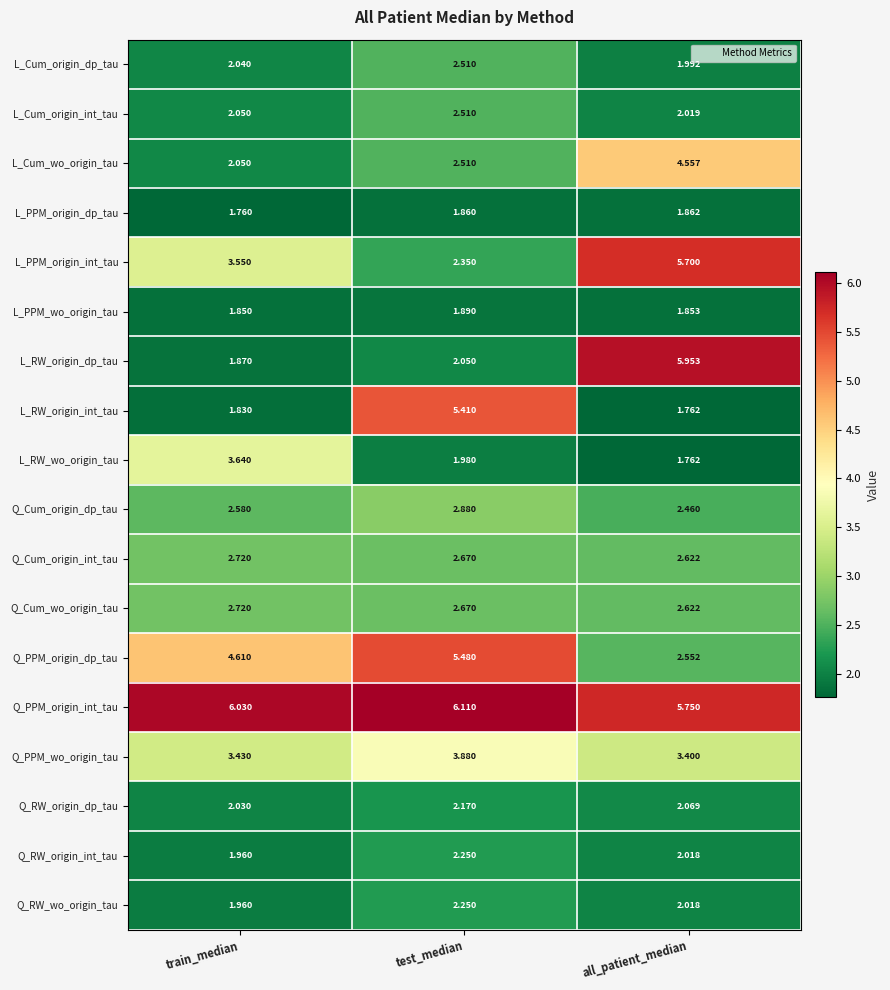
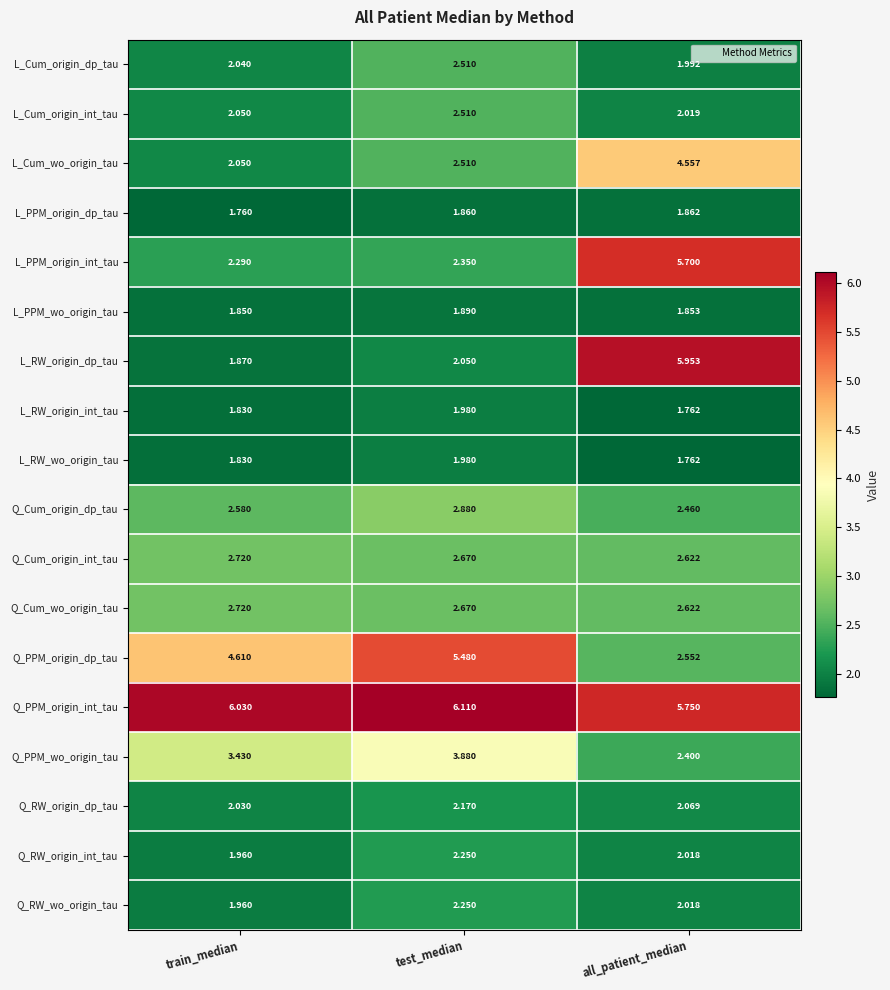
  {
    "L_Cum_origin_dp_tau": {
      "train_median": 2.040,
      "test_median": 2.510
    },
    "L_Cum_origin_int_tau": {
      "train_median": 2.050,
      "test_median": 2.510,
      "all_patient_median": 2.019
    },
    "L_Cum_wo_origin_tau": {
      "train_median": 2.050,
      "test_median": 2.510,
      "all_patient_median": 4.557
    },
    "L_PPM_origin_dp_tau": {
      "train_median": 1.760,
      "test_median": 1.860,
      "all_patient_median": 1.862
    },
    "L_PPM_origin_int_tau": {
-     "train_median": 3.550,
+     "train_median": 2.290,
      "test_median": 2.350,
      "all_patient_median": 5.700
    },
    "L_PPM_wo_origin_tau": {
      "train_median": 1.850,
      "test_median": 1.890,
      "all_patient_median": 1.853
    },
    "L_RW_origin_dp_tau": {
      "train_median": 1.870,
      "test_median": 2.050,
      "all_patient_median": 5.953
    },
    "L_RW_origin_int_tau": {
      "train_median": 1.830,
-     "test_median": 5.410,
+     "test_median": 1.980,
      "all_patient_median": 1.762
    },
    "L_RW_wo_origin_tau": {
-     "train_median": 3.640,
+     "train_median": 1.830,
      "test_median": 1.980,
      "all_patient_median": 1.762
    },
    "Q_Cum_origin_dp_tau": {
      "train_median": 2.580,
      "test_median": 2.880,
      "all_patient_median": 2.460
    },
    "Q_Cum_origin_int_tau": {
      "train_median": 2.720,
      "test_median": 2.670,
      "all_patient_median": 2.622
    },
    "Q_Cum_wo_origin_tau": {
      "train_median": 2.720,
      "test_median": 2.670,
      "all_patient_median": 2.622
    },
    "Q_PPM_origin_dp_tau": {
      "train_median": 4.610,
      "test_median": 5.480,
      "all_patient_median": 2.552
    },
    "Q_PPM_origin_int_tau": {
      "train_median": 6.030,
      "test_median": 6.110,
      "all_patient_median": 5.750
    },
    "Q_PPM_wo_origin_tau": {
      "train_median": 3.430,
      "test_median": 3.880,
-     "all_patient_median": 3.400
+     "all_patient_median": 2.400
    },
    "Q_RW_origin_dp_tau": {
      "train_median": 2.030,
      "test_median": 2.170,
      "all_patient_median": 2.069
    },
    "Q_RW_origin_int_tau": {
      "train_median": 1.960,
      "test_median": 2.250,
      "all_patient_median": 2.018
    },
    "Q_RW_wo_origin_tau": {
      "train_median": 1.960,
      "test_median": 2.250,
      "all_patient_median": 2.018
    }
  }
